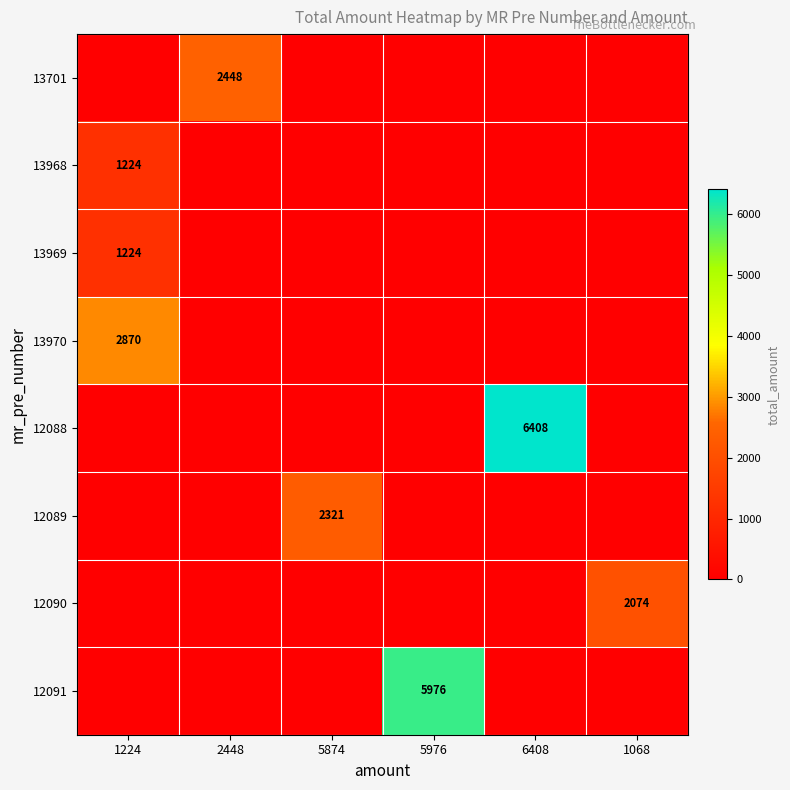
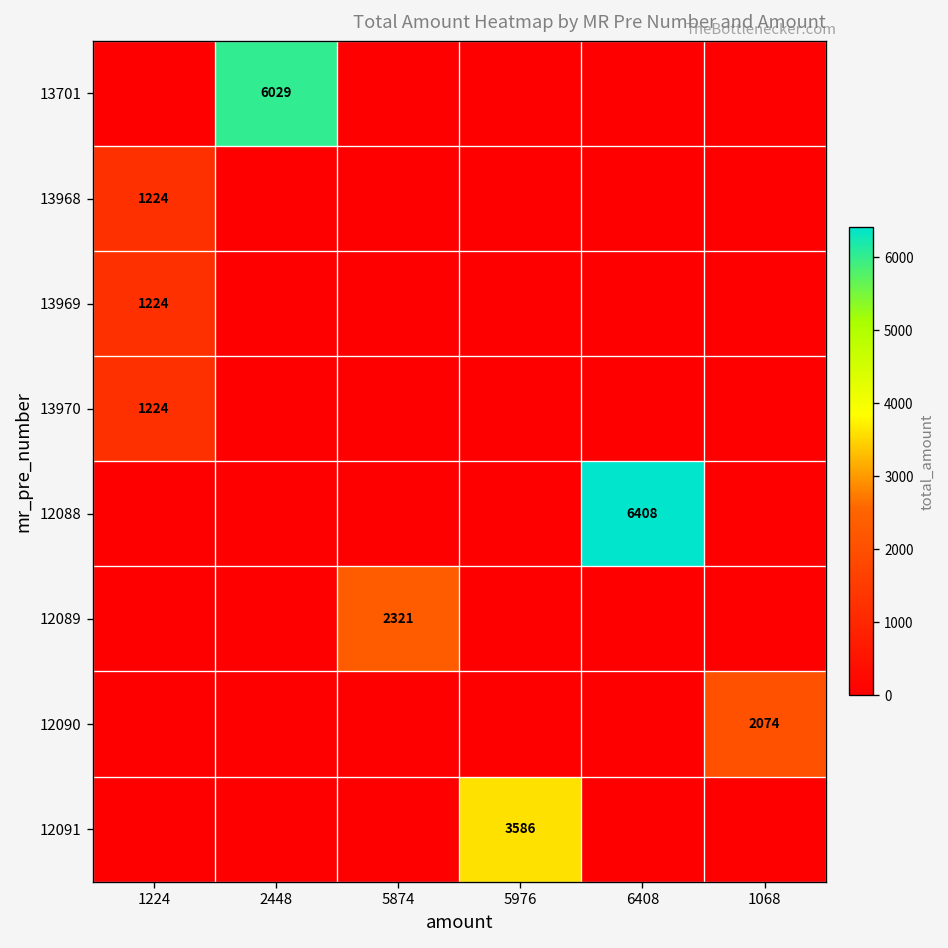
  {
    "13701": {
-     "2448": 2448
+     "2448": 6029
    },
    "13968": {
      "1224": 1224
    },
    "13969": {
      "1224": 1224
    },
    "13970": {
-     "1224": 2870
+     "1224": 1224
    },
    "12088": {
      "6408": 6408
    },
    "12089": {
      "5874": 2321
    },
    "12090": {
      "1068": 2074
    },
    "12091": {
-     "5976": 5976
+     "5976": 3586
    }
  }
